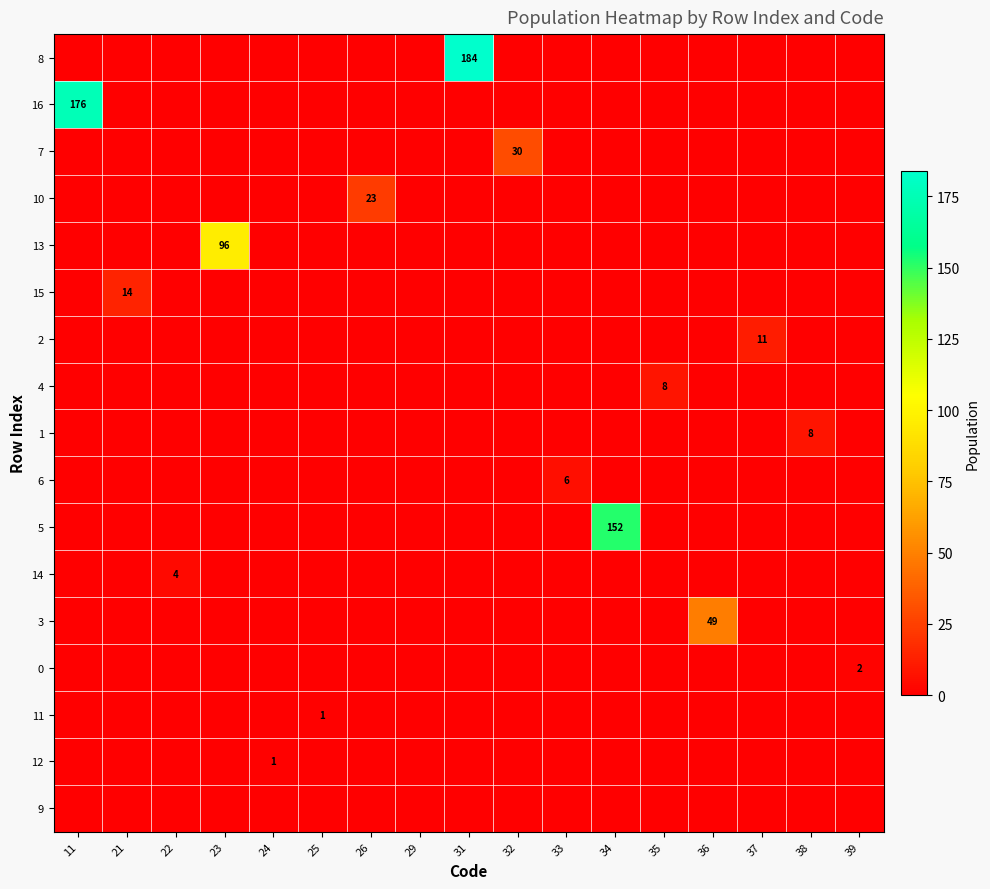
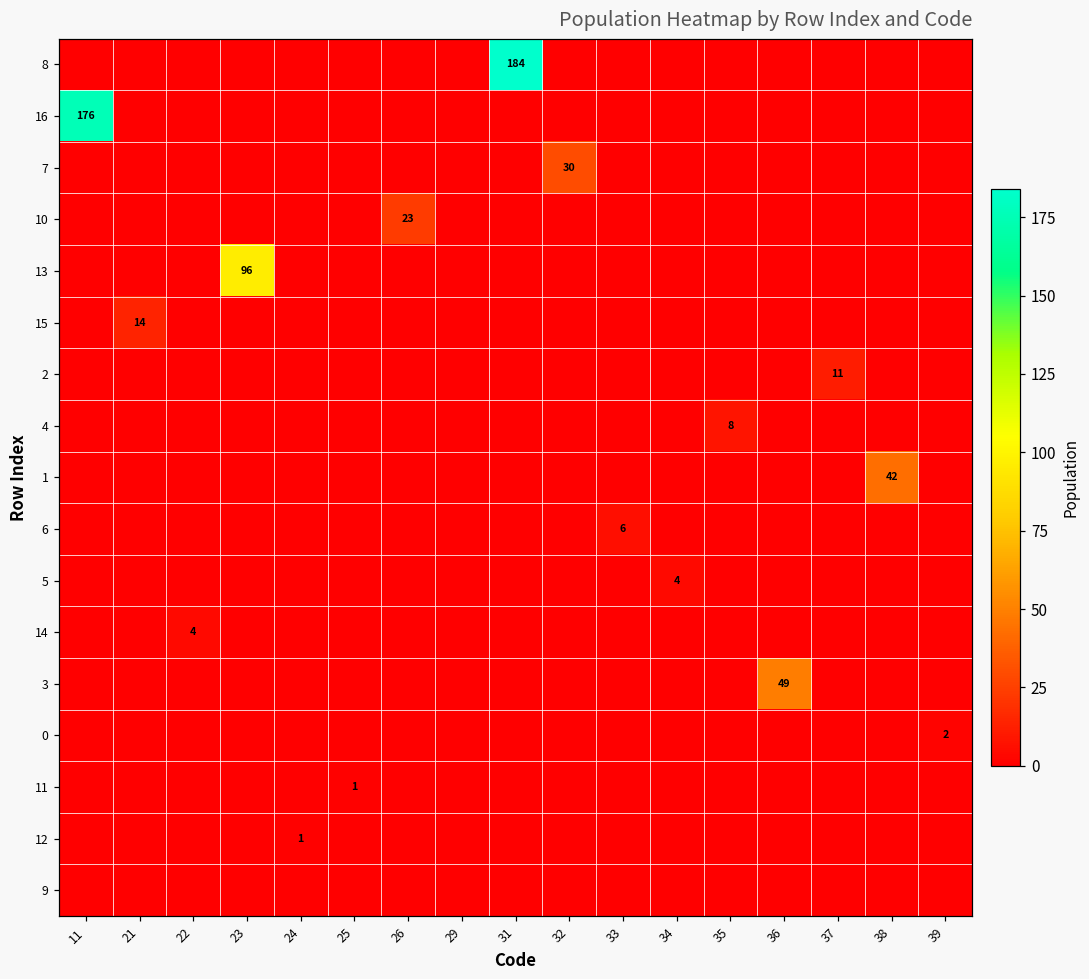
  {
    "8": {
      "31": 184
    },
    "16": {
      "11": 176
    },
    "7": {
      "32": 30
    },
    "10": {
      "26": 23
    },
    "13": {
      "23": 96
    },
    "15": {
      "21": 14
    },
    "2": {
      "37": 11
    },
    "4": {
      "35": 8
    },
    "1": {
-     "38": 8
+     "38": 42
    },
    "6": {
      "33": 6
    },
    "5": {
-     "34": 152
+     "34": 4
    },
    "14": {
      "22": 4
    },
    "3": {
      "36": 49
    },
    "0": {
      "39": 2
    },
    "11": {
      "25": 1
    },
    "12": {
      "24": 1
    }
  }
